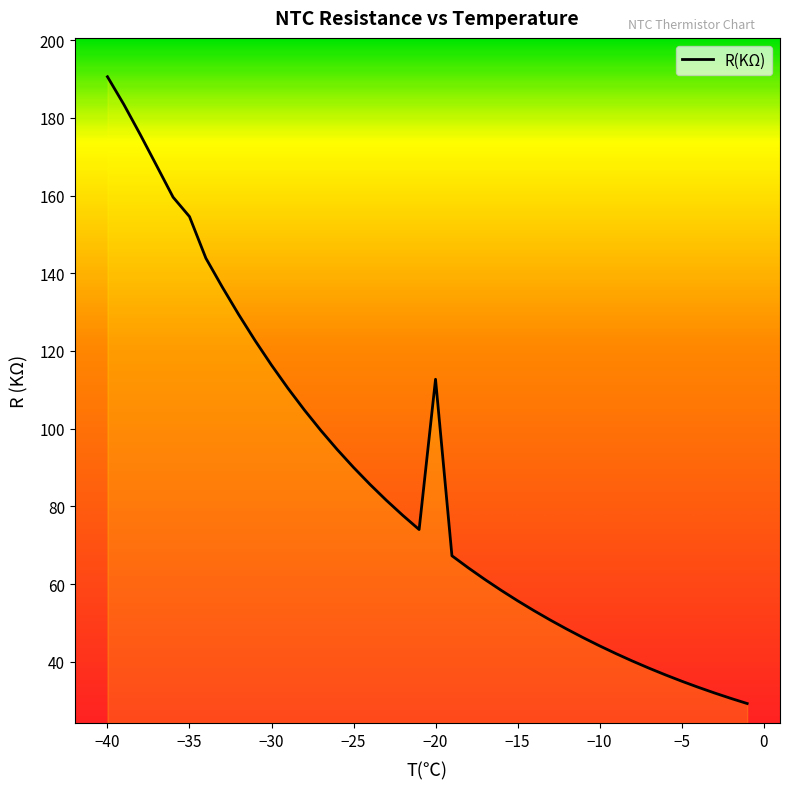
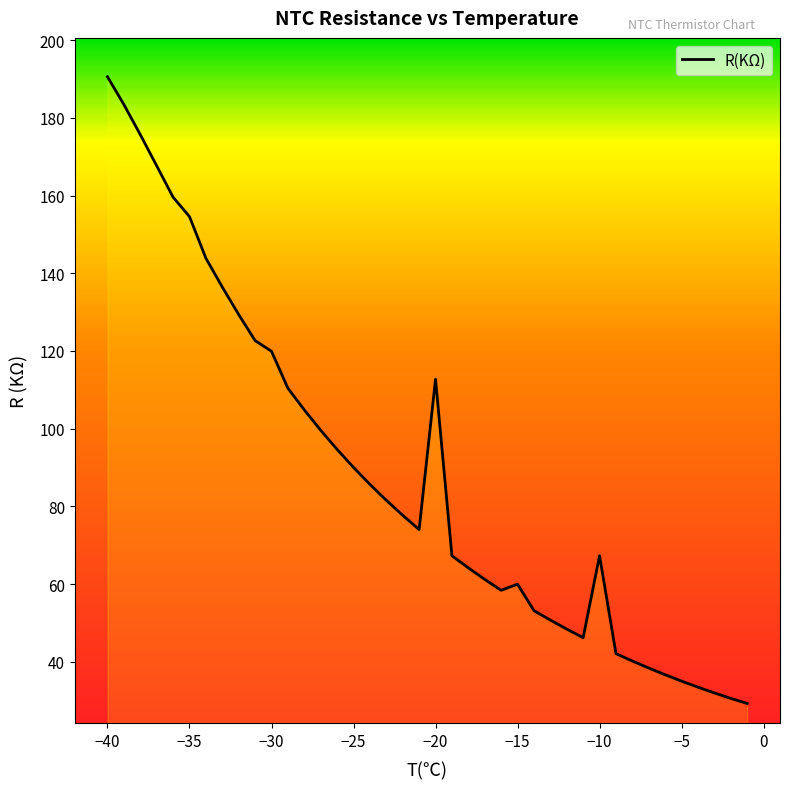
  {
    "−40": 191,
    "−35": 155,
-   "−30": 116,
+   "−30": 120,
    "−25": 90,
    "−20": 113,
-   "−15": 56,
-   "−10": 44,
+   "−15": 60,
+   "−10": 67,
    "−5": 35
  }
